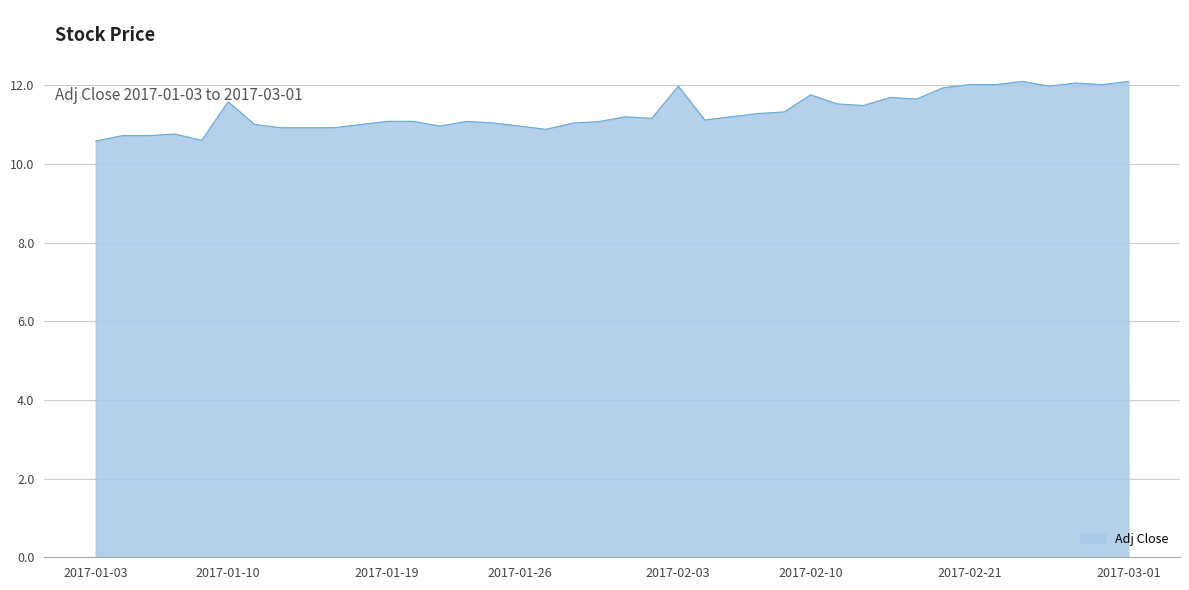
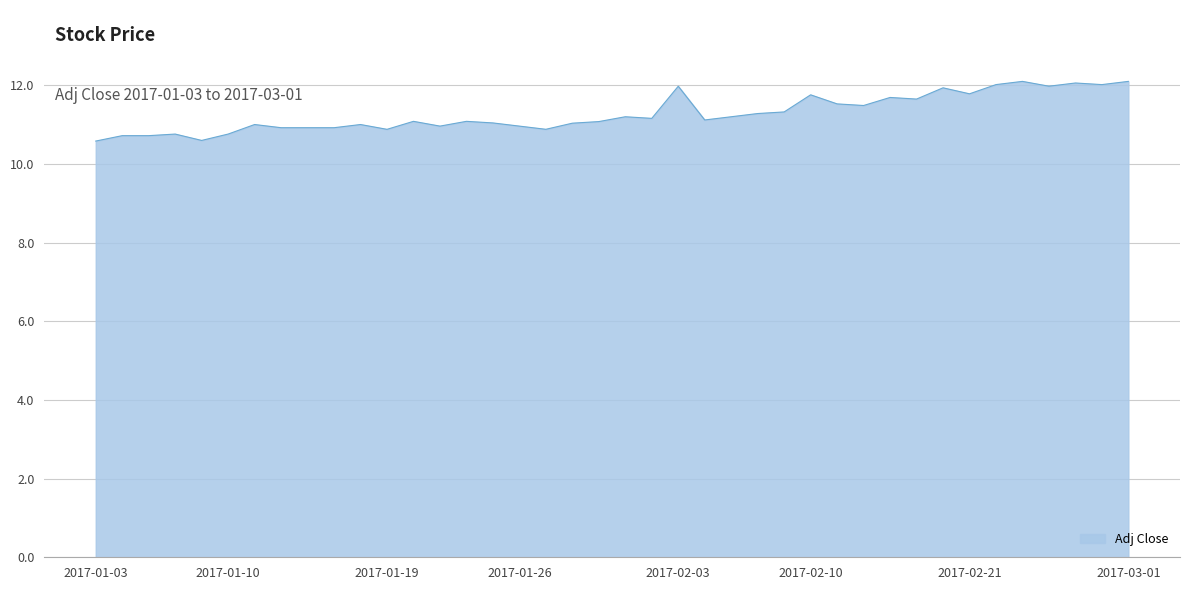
  {
    "2017-01-03": 10.6,
-   "2017-01-10": 11.6,
-   "2017-01-19": 11.1,
+   "2017-01-10": 10.8,
+   "2017-01-19": 10.9,
    "2017-01-26": 11.0,
    "2017-02-03": 12.0,
    "2017-02-10": 11.8,
-   "2017-02-21": 12.0,
+   "2017-02-21": 11.8,
    "2017-03-01": 12.1
  }
